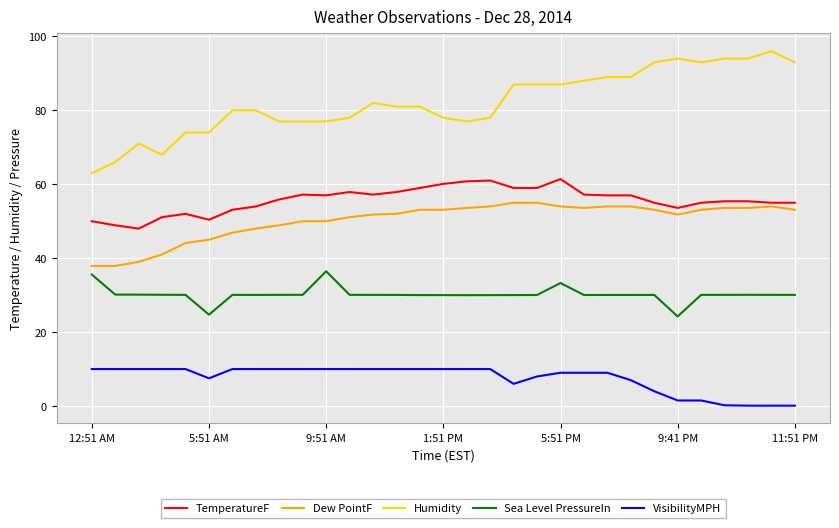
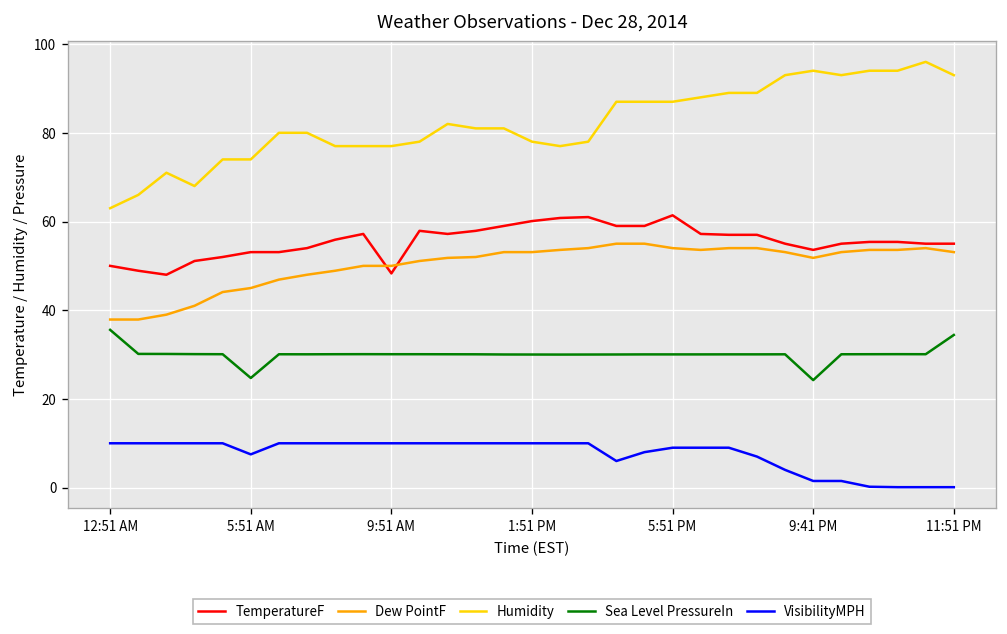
  {
    "TemperatureF": {
      "12:51 AM": 50,
-     "5:51 AM": 50,
-     "9:51 AM": 57,
+     "5:51 AM": 53,
+     "9:51 AM": 48,
      "1:51 PM": 60,
      "5:51 PM": 61,
      "9:41 PM": 54,
      "11:51 PM": 55
    },
    "Sea Level PressureIn": {
      "12:51 AM": 36,
      "5:51 AM": 25,
-     "9:51 AM": 36,
+     "9:51 AM": 30,
      "1:51 PM": 30,
-     "5:51 PM": 33,
+     "5:51 PM": 30,
      "9:41 PM": 24,
-     "11:51 PM": 30
+     "11:51 PM": 34
    },
    "VisibilityMPH": {
      "12:51 AM": 10,
      "5:51 AM": 8,
      "9:51 AM": 10,
      "1:51 PM": 10,
      "5:51 PM": 9,
      "9:41 PM": 2,
      "11:51 PM": 0
    }
  }
